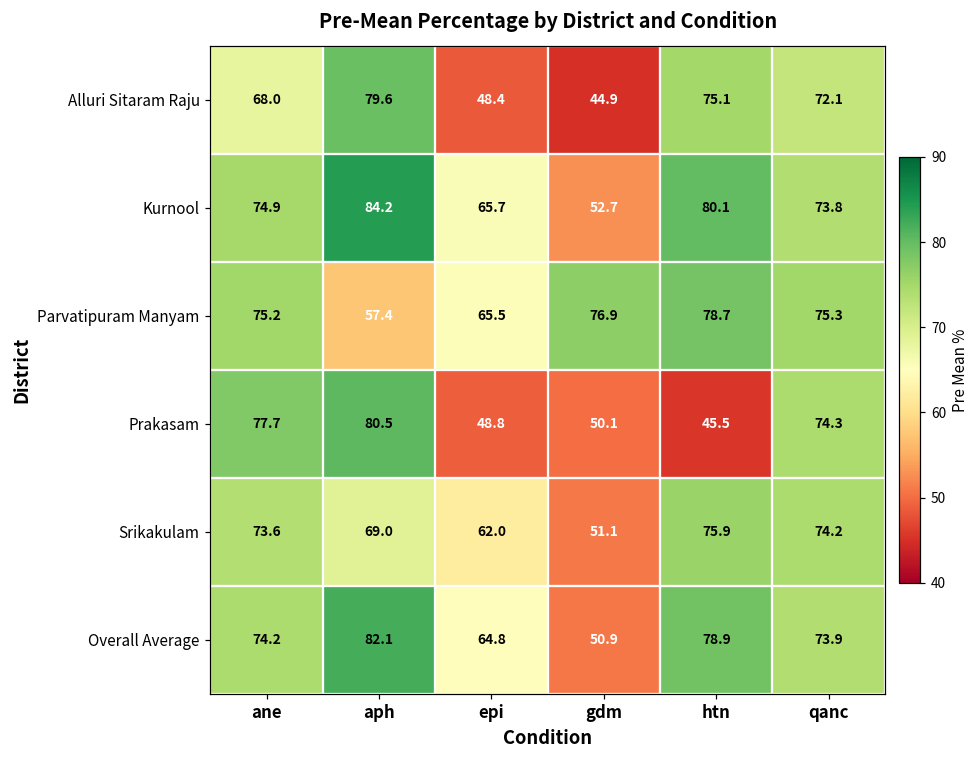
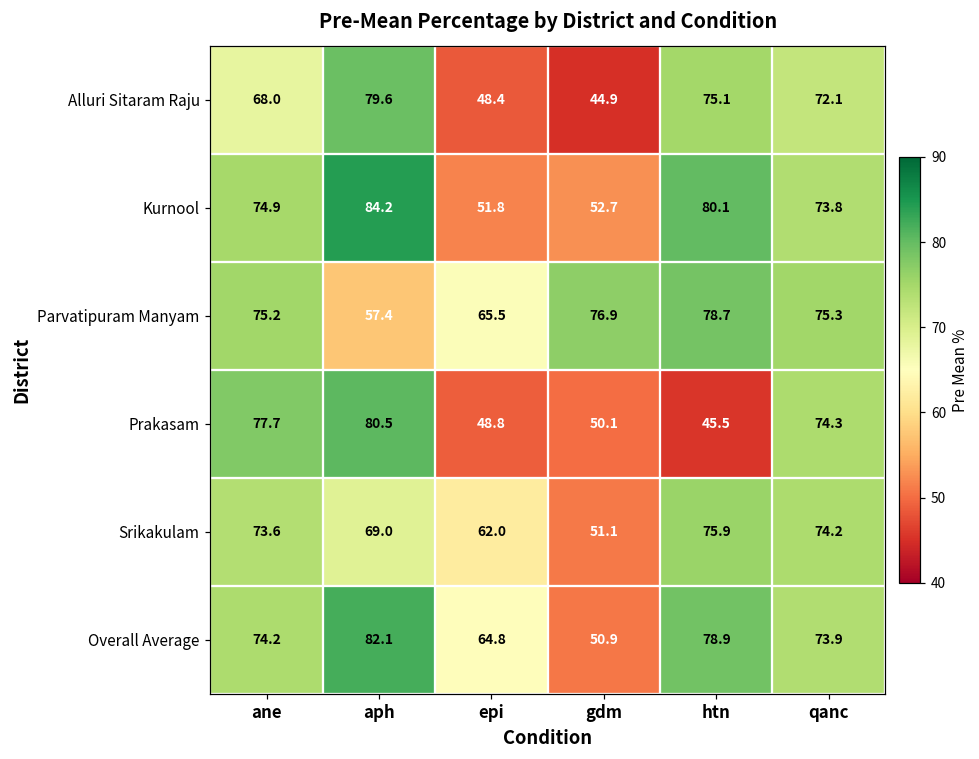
  {
    "Alluri Sitaram Raju": {
      "ane": 68.0,
      "aph": 79.6,
      "epi": 48.4,
      "gdm": 44.9,
      "htn": 75.1,
      "qanc": 72.1
    },
    "Kurnool": {
      "ane": 74.9,
      "aph": 84.2,
-     "epi": 65.7,
+     "epi": 51.8,
      "gdm": 52.7,
      "htn": 80.1,
      "qanc": 73.8
    },
    "Parvatipuram Manyam": {
      "ane": 75.2,
      "aph": 57.4,
      "epi": 65.5,
      "gdm": 76.9,
      "htn": 78.7,
      "qanc": 75.3
    },
    "Prakasam": {
      "ane": 77.7,
      "aph": 80.5,
      "epi": 48.8,
      "gdm": 50.1,
      "htn": 45.5,
      "qanc": 74.3
    },
    "Srikakulam": {
      "ane": 73.6,
      "aph": 69.0,
      "epi": 62.0,
      "gdm": 51.1,
      "htn": 75.9,
      "qanc": 74.2
    },
    "Overall Average": {
      "ane": 74.2,
      "aph": 82.1,
      "epi": 64.8,
      "gdm": 50.9,
      "htn": 78.9,
      "qanc": 73.9
    }
  }
